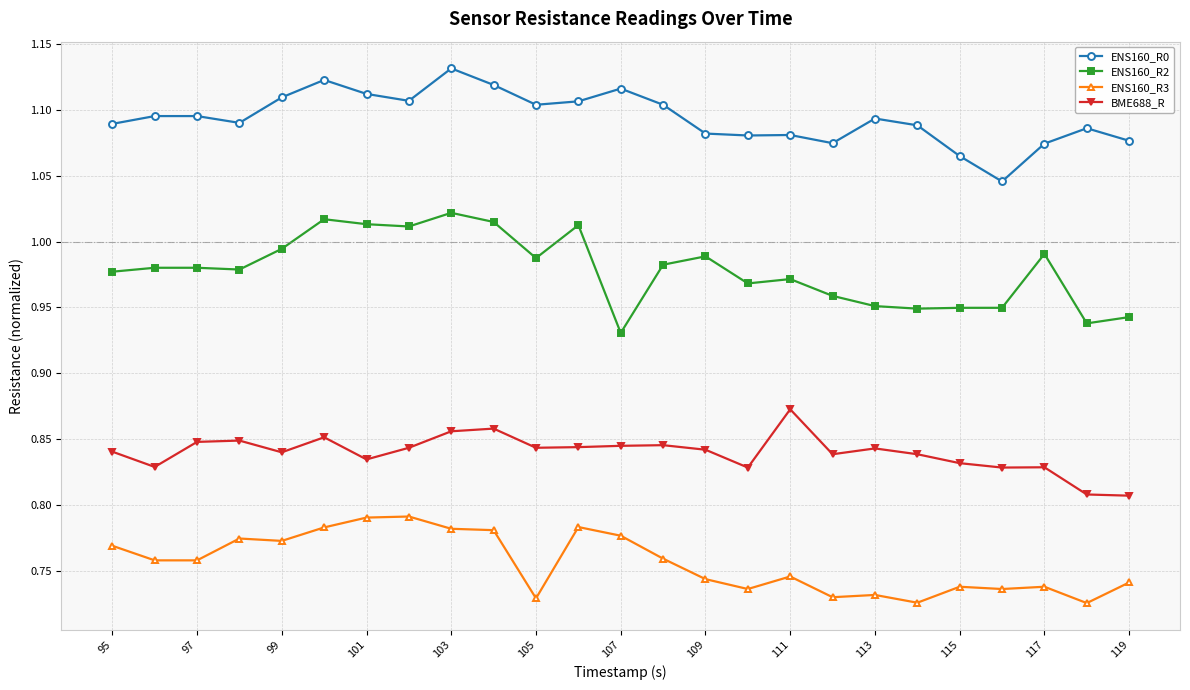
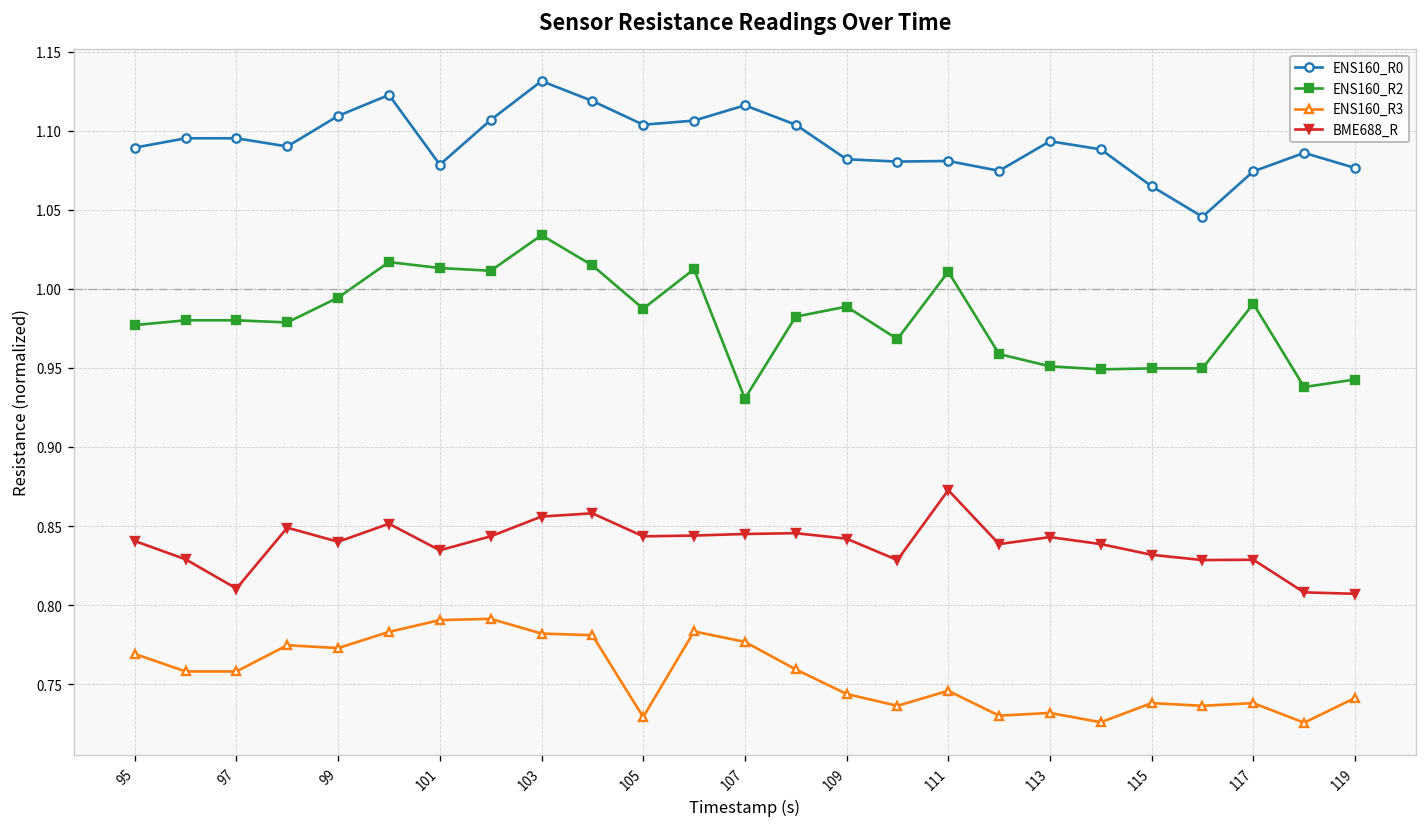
  {
    "ENS160_R0": {
      "95": 1.089,
      "97": 1.095,
      "99": 1.109,
-     "101": 1.112,
+     "101": 1.078,
      "103": 1.131,
      "105": 1.104,
      "107": 1.116,
      "109": 1.082,
      "111": 1.081,
      "113": 1.093,
      "115": 1.065,
      "117": 1.074,
      "119": 1.076
    },
    "ENS160_R2": {
      "95": 0.977,
      "97": 0.980,
      "99": 0.994,
      "101": 1.013,
-     "103": 1.022,
+     "103": 1.034,
      "105": 0.987,
      "107": 0.931,
      "109": 0.989,
-     "111": 0.971,
+     "111": 1.011,
      "113": 0.951,
      "115": 0.950,
      "117": 0.991,
      "119": 0.943
    },
    "ENS160_R3": {
      "95": 0.769,
      "97": 0.758,
      "99": 0.773,
      "101": 0.791,
      "103": 0.782,
      "105": 0.729,
      "107": 0.777,
      "109": 0.744,
      "111": 0.746,
      "113": 0.732,
      "115": 0.738,
      "117": 0.738,
      "119": 0.741
    },
    "BME688_R": {
      "95": 0.841,
-     "97": 0.848,
+     "97": 0.810,
      "99": 0.840,
      "101": 0.835,
      "103": 0.856,
      "105": 0.843,
      "107": 0.845,
      "109": 0.842,
      "111": 0.873,
      "113": 0.843,
      "115": 0.832,
      "117": 0.829,
      "119": 0.807
    }
  }
